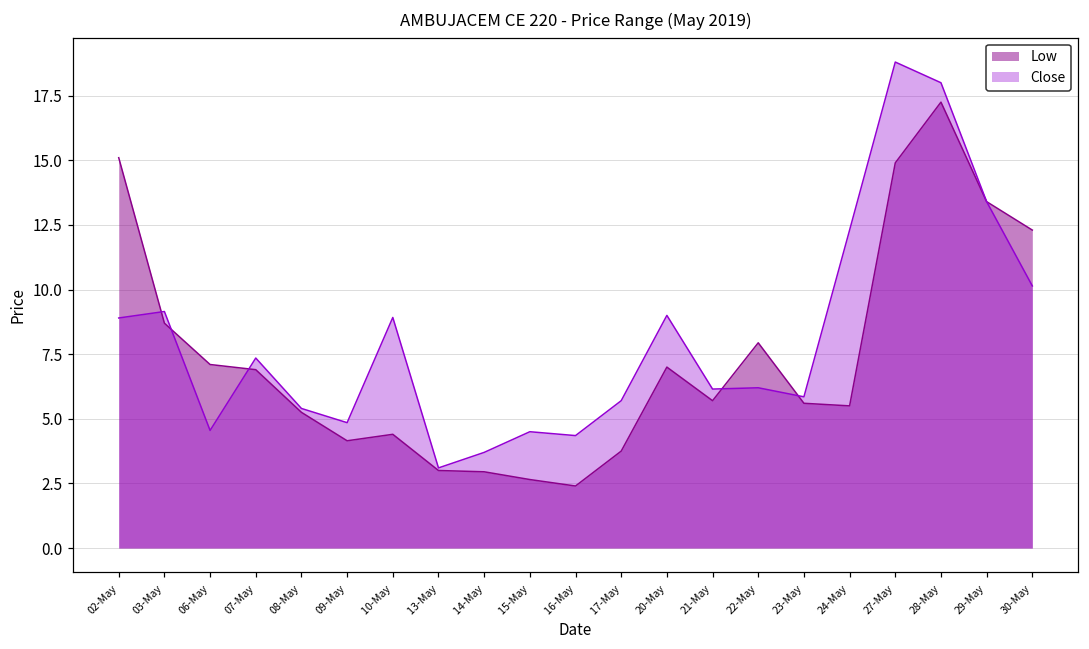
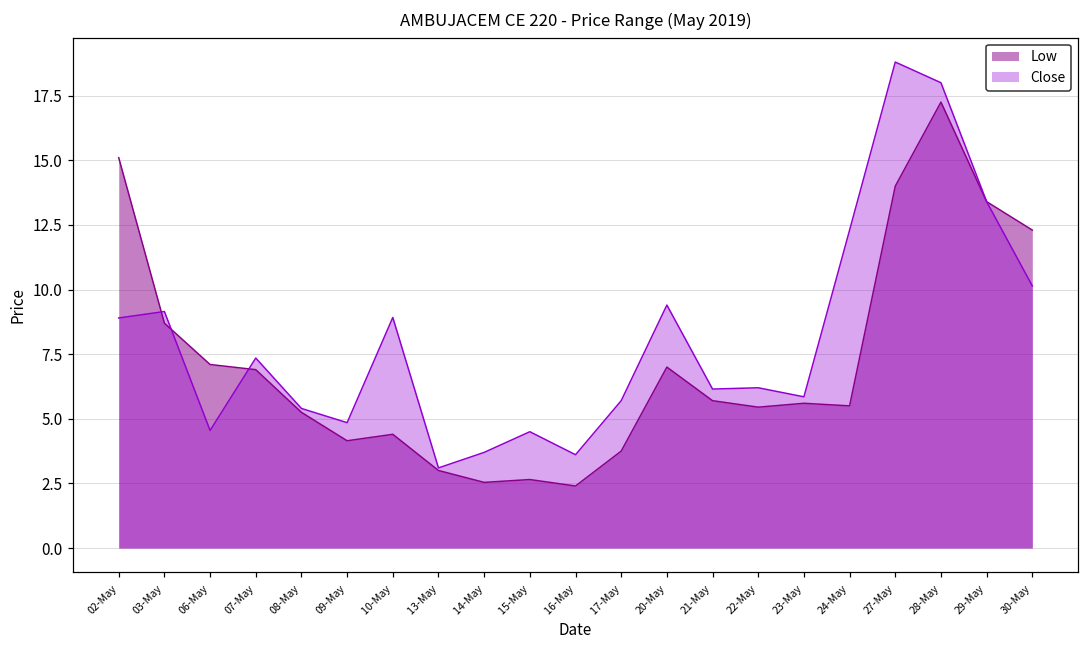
  {
    "Low": {
      "02-May": 15.1,
      "03-May": 8.7,
      "06-May": 7.1,
      "07-May": 6.9,
      "08-May": 5.3,
      "09-May": 4.2,
      "10-May": 4.4,
-     "14-May": 3.0,
+     "14-May": 2.5,
      "15-May": 2.7,
      "16-May": 2.4,
      "17-May": 3.8,
      "20-May": 7.0,
      "21-May": 5.7,
-     "22-May": 7.9,
+     "22-May": 5.5,
      "23-May": 5.6,
      "24-May": 5.5,
-     "27-May": 14.9,
+     "27-May": 14.0,
      "28-May": 17.3,
      "30-May": 12.3
    },
    "Close": {
      "02-May": 8.9,
      "03-May": 9.2,
      "06-May": 4.6,
      "07-May": 7.4,
      "08-May": 5.4,
      "09-May": 4.9,
      "10-May": 8.9,
      "14-May": 3.7,
      "15-May": 4.5,
-     "16-May": 4.4,
+     "16-May": 3.6,
      "17-May": 5.7,
-     "20-May": 9.0,
+     "20-May": 9.4,
      "21-May": 6.2,
      "22-May": 6.2,
      "23-May": 5.9,
      "24-May": 12.3,
      "27-May": 18.8,
      "28-May": 18.0,
      "30-May": 10.1
    }
  }
